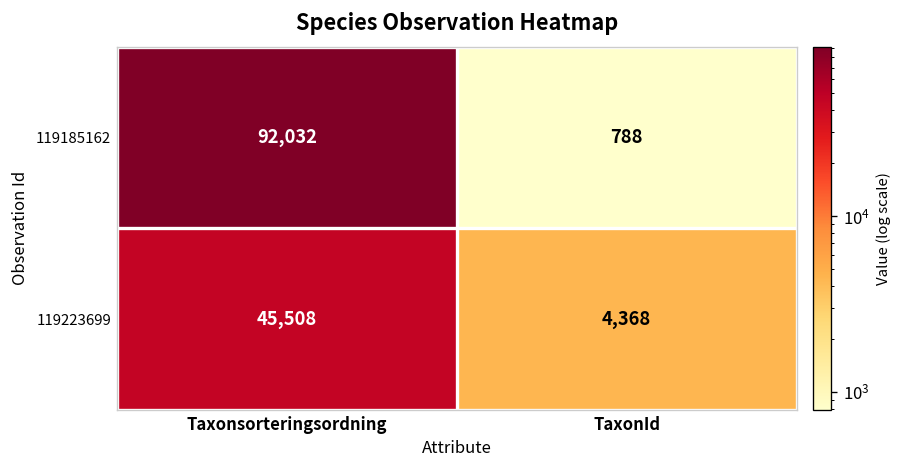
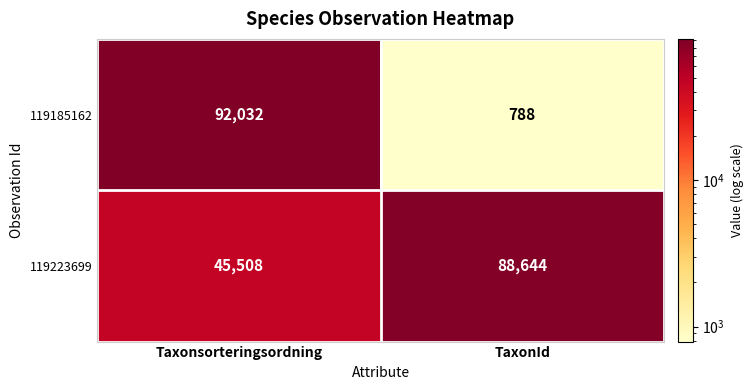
  {
    "119185162": {
      "Taxonsorteringsordning": "92,032",
      "TaxonId": "788"
    },
    "119223699": {
      "Taxonsorteringsordning": "45,508",
-     "TaxonId": "4,368"
+     "TaxonId": "88,644"
    }
  }
